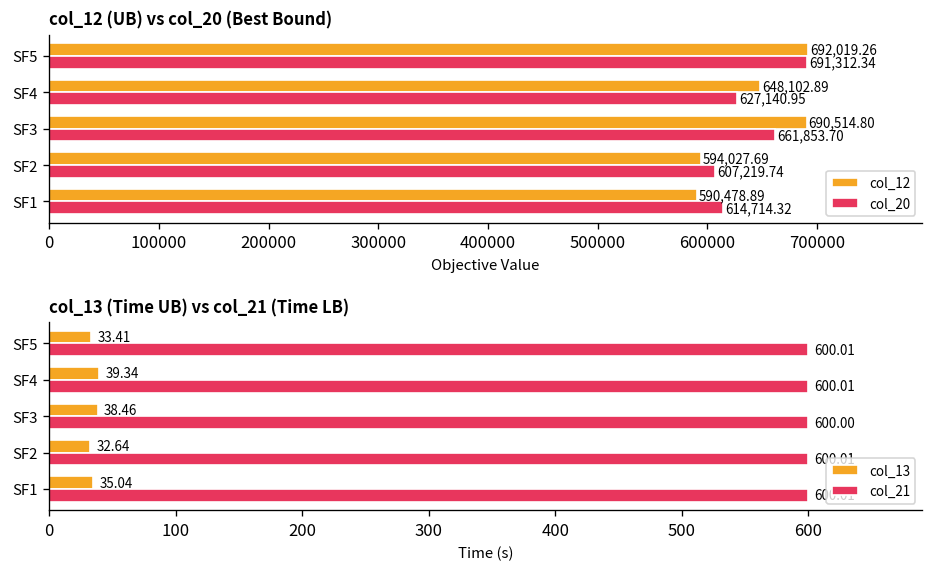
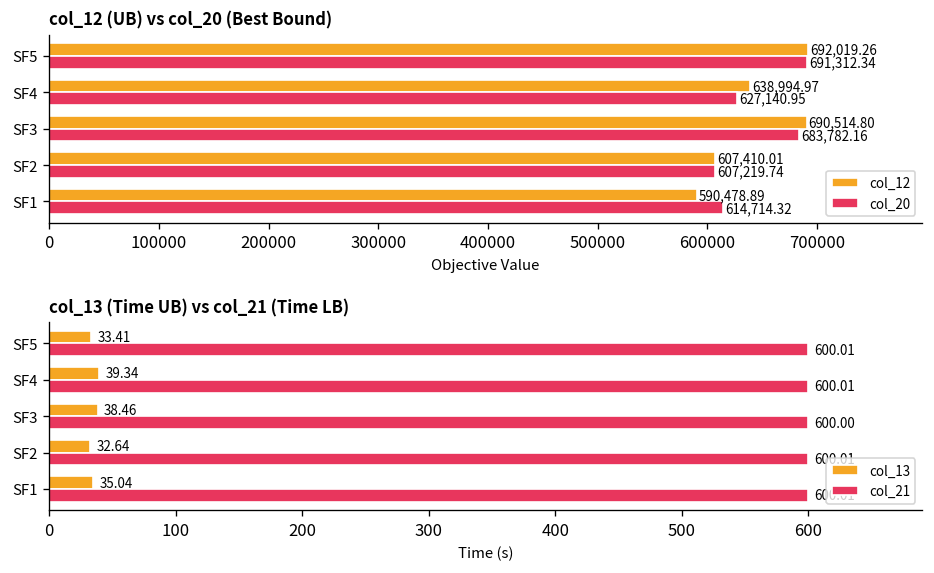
  {
    "col_12 (UB) vs col_20 (Best Bound)": {
      "col_12": {
        "SF5": "692,019.26",
-       "SF4": "648,102.89",
+       "SF4": "638,994.97",
        "SF3": "690,514.80",
-       "SF2": "594,027.69",
+       "SF2": "607,410.01",
        "SF1": "590,478.89"
      },
      "col_20": {
        "SF5": "691,312.34",
        "SF4": "627,140.95",
-       "SF3": "661,853.70",
+       "SF3": "683,782.16",
        "SF2": "607,219.74",
        "SF1": "614,714.32"
      }
    },
    "col_13 (Time UB) vs col_21 (Time LB)": {
      "col_13": {
        "SF5": "33.41",
        "SF4": "39.34",
        "SF3": "38.46",
        "SF2": "32.64",
        "SF1": "35.04"
      },
      "col_21": {
        "SF5": "600.01",
        "SF4": "600.01",
        "SF3": "600.00"
      }
    }
  }
